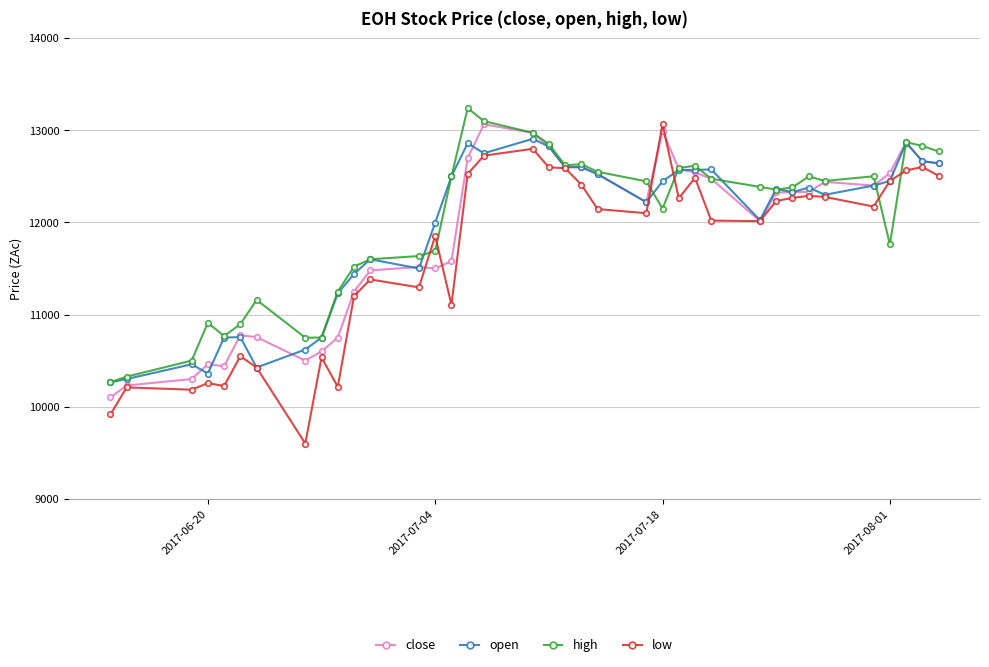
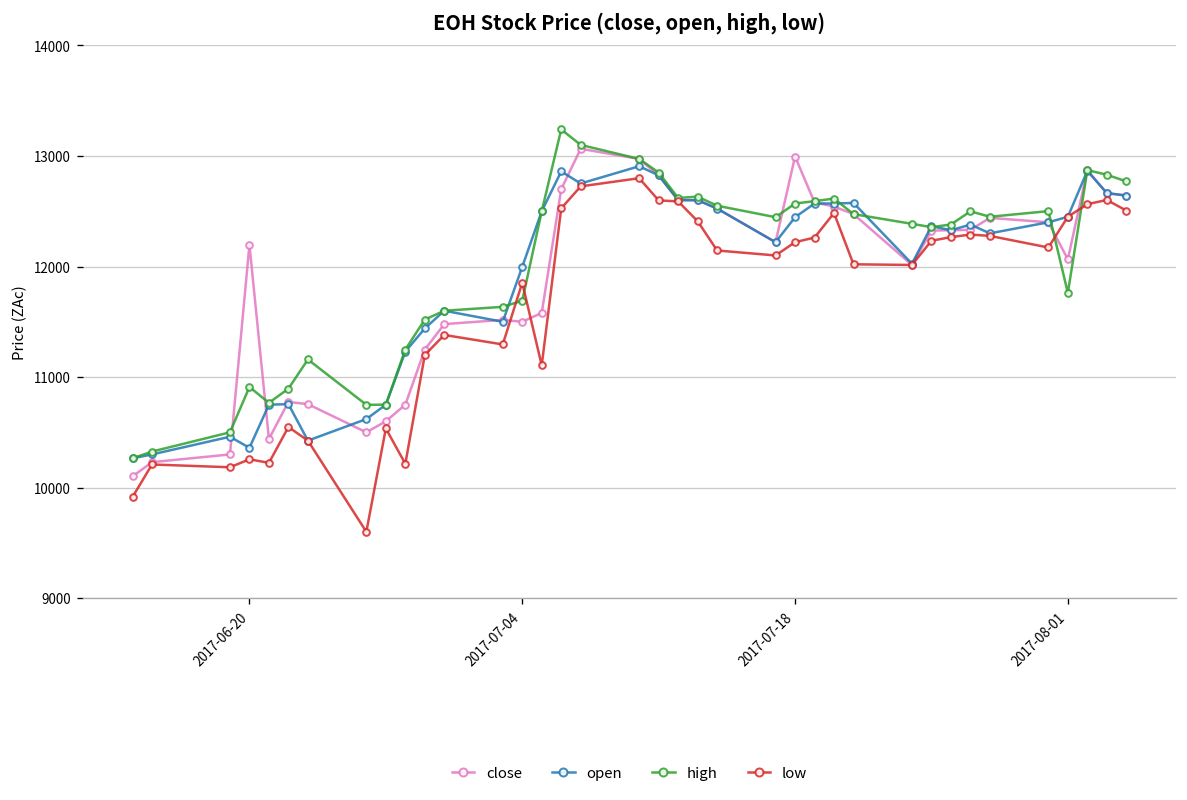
  {
    "close": {
-     "2017-06-20": 10500,
+     "2017-06-20": 12200,
      "2017-07-04": 11500,
      "2017-07-18": 13000,
-     "2017-08-01": 12500
+     "2017-08-01": 12100
    },
    "open": {
      "2017-06-20": 10400,
      "2017-07-04": 12000,
      "2017-07-18": 12400
    },
    "high": {
      "2017-06-20": 10900,
      "2017-07-04": 11700,
-     "2017-07-18": 12200,
+     "2017-07-18": 12600,
      "2017-08-01": 11800
    },
    "low": {
      "2017-06-20": 10300,
      "2017-07-04": 11900,
-     "2017-07-18": 13100
+     "2017-07-18": 12200
    }
  }
